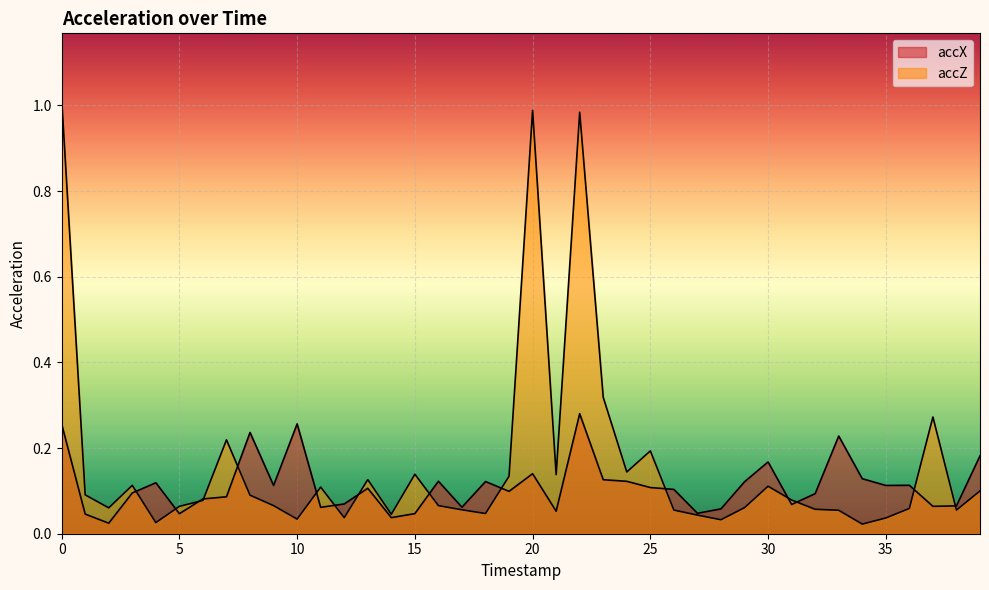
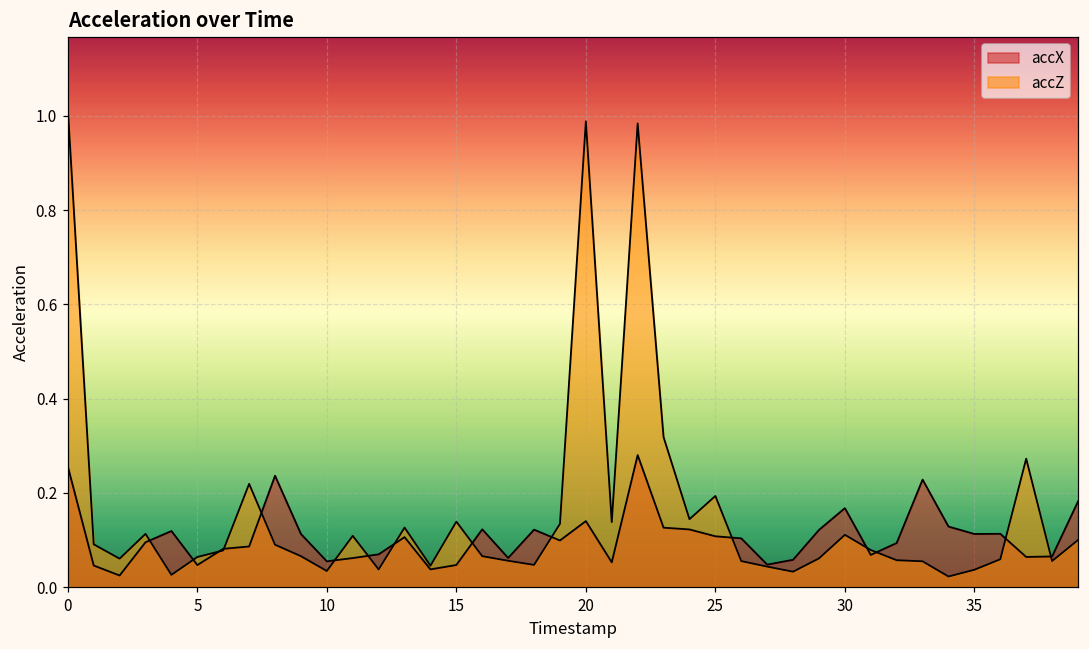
  {
    "accX": {
      "0": 0.26,
      "5": 0.05,
-     "10": 0.26,
+     "10": 0.05,
      "15": 0.05,
      "20": 0.14,
      "25": 0.11,
      "30": 0.17,
      "35": 0.11
    },
    "accZ": {
      "0": 1.02,
      "5": 0.06,
      "10": 0.03,
      "15": 0.14,
      "20": 0.99,
      "25": 0.19,
      "30": 0.11,
      "35": 0.04
    }
  }
